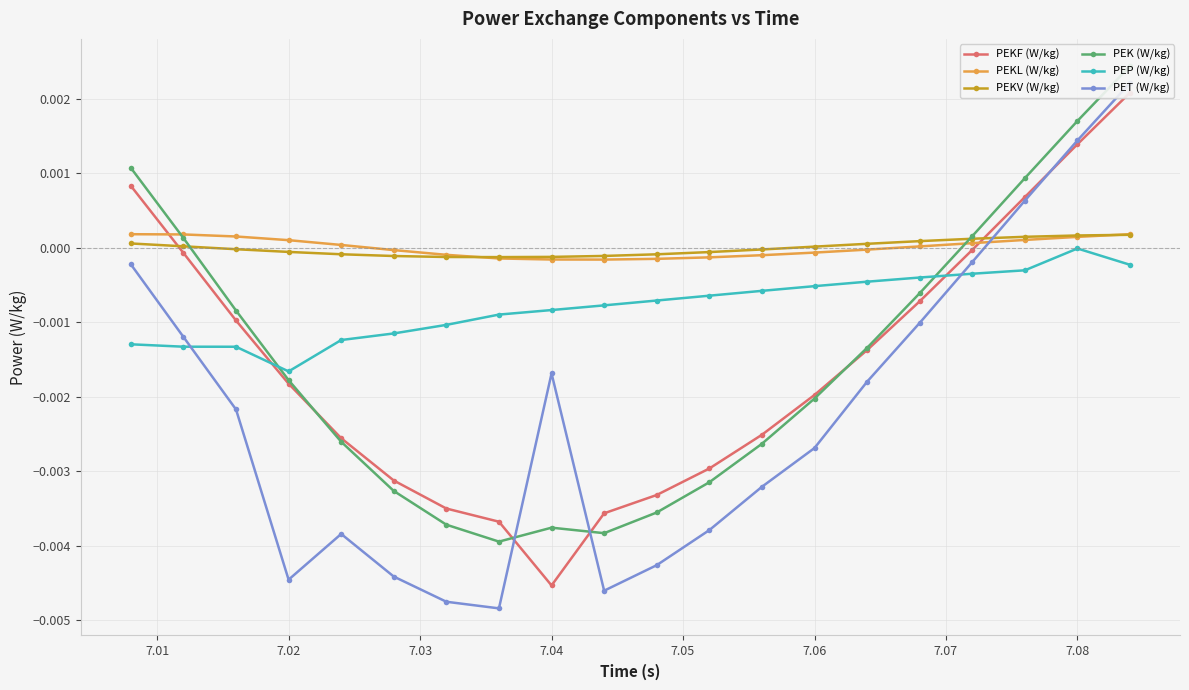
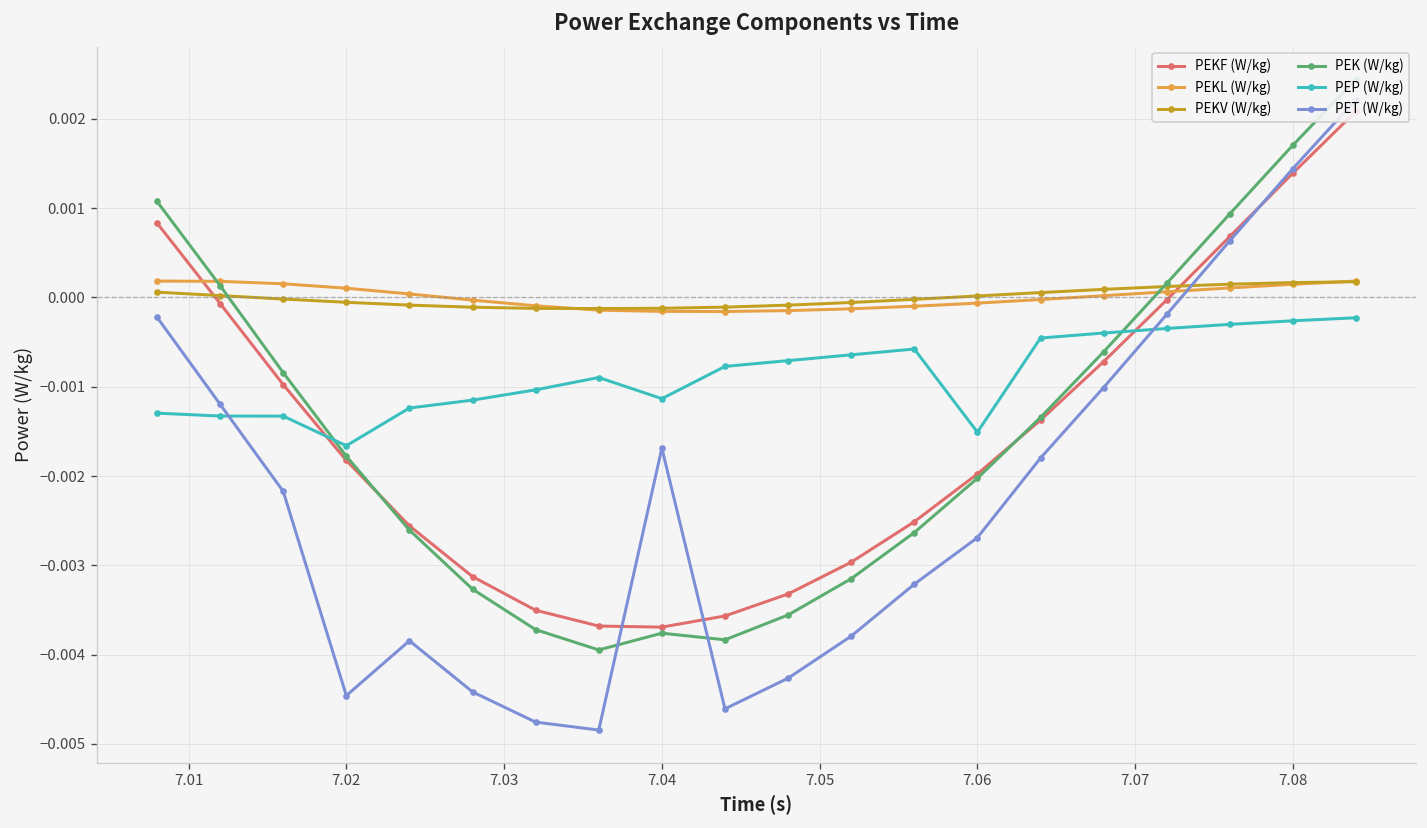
  {
    "PEKF (W/kg)": {
      "7.02": -0.0018,
-     "7.04": -0.0045,
+     "7.04": -0.0037,
      "7.06": -0.0020,
      "7.08": 0.0014
    },
    "PEK (W/kg)": {
      "7.02": -0.0018,
      "7.04": -0.0038,
      "7.06": -0.0020,
      "7.08": 0.0017
    },
    "PEP (W/kg)": {
      "7.02": -0.0017,
-     "7.04": -0.0008,
-     "7.06": -0.0005,
-     "7.08": 0.0000
+     "7.04": -0.0011,
+     "7.06": -0.0015,
+     "7.08": -0.0003
    },
    "PET (W/kg)": {
      "7.02": -0.0045,
      "7.04": -0.0017,
      "7.06": -0.0027,
      "7.08": 0.0014
    }
  }
